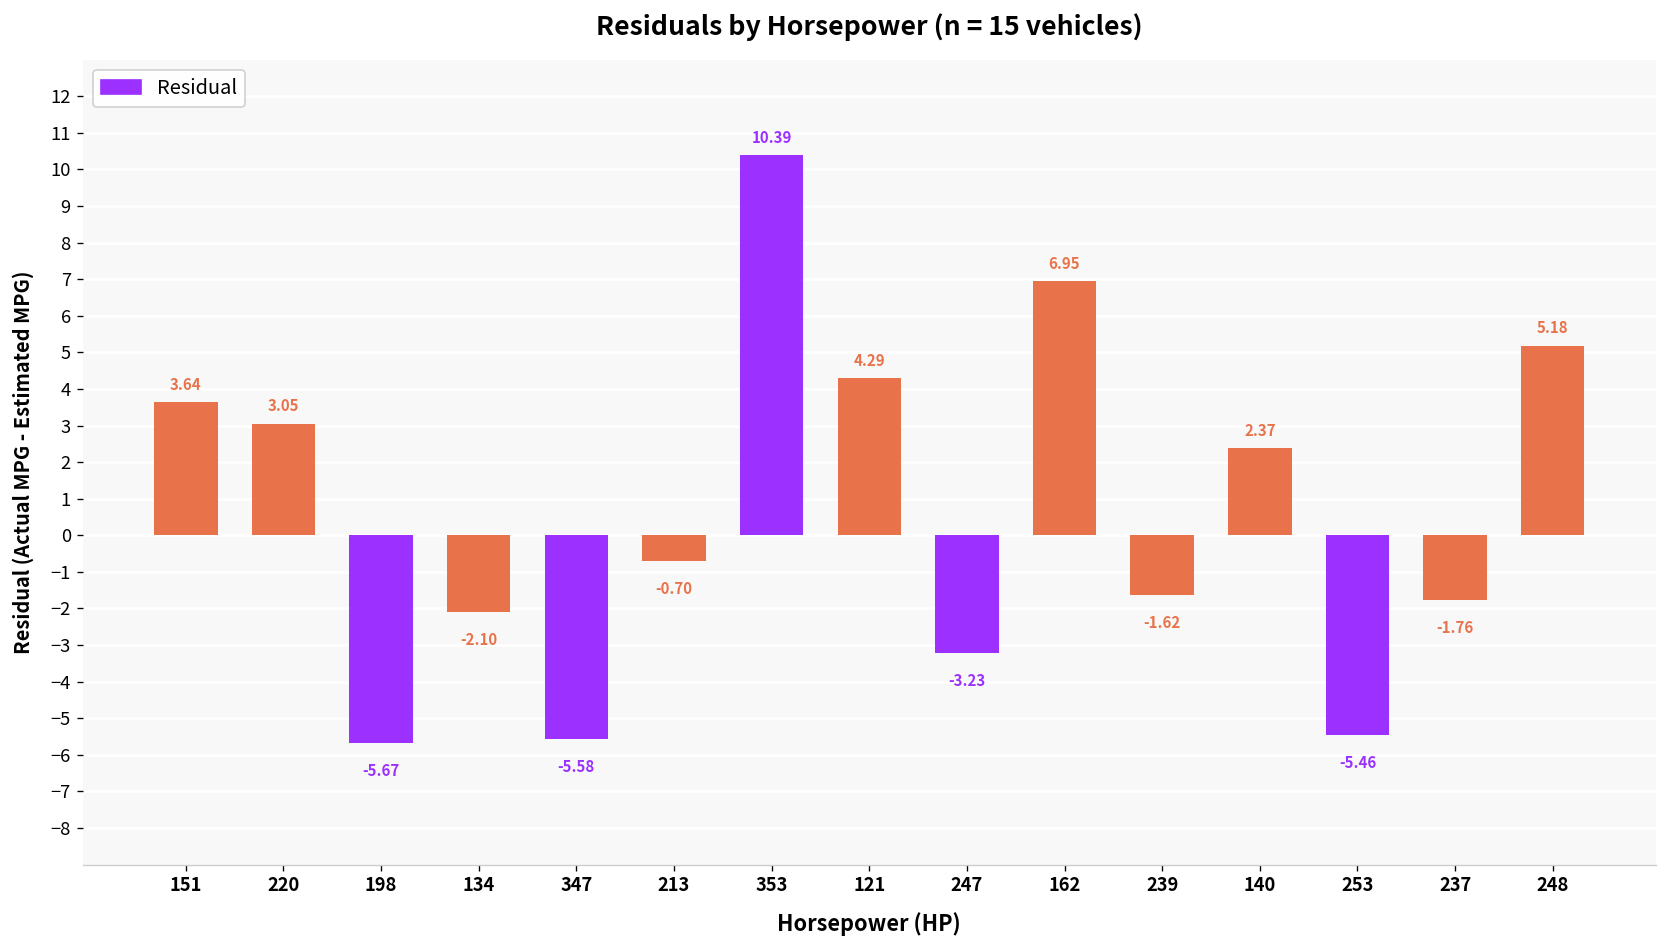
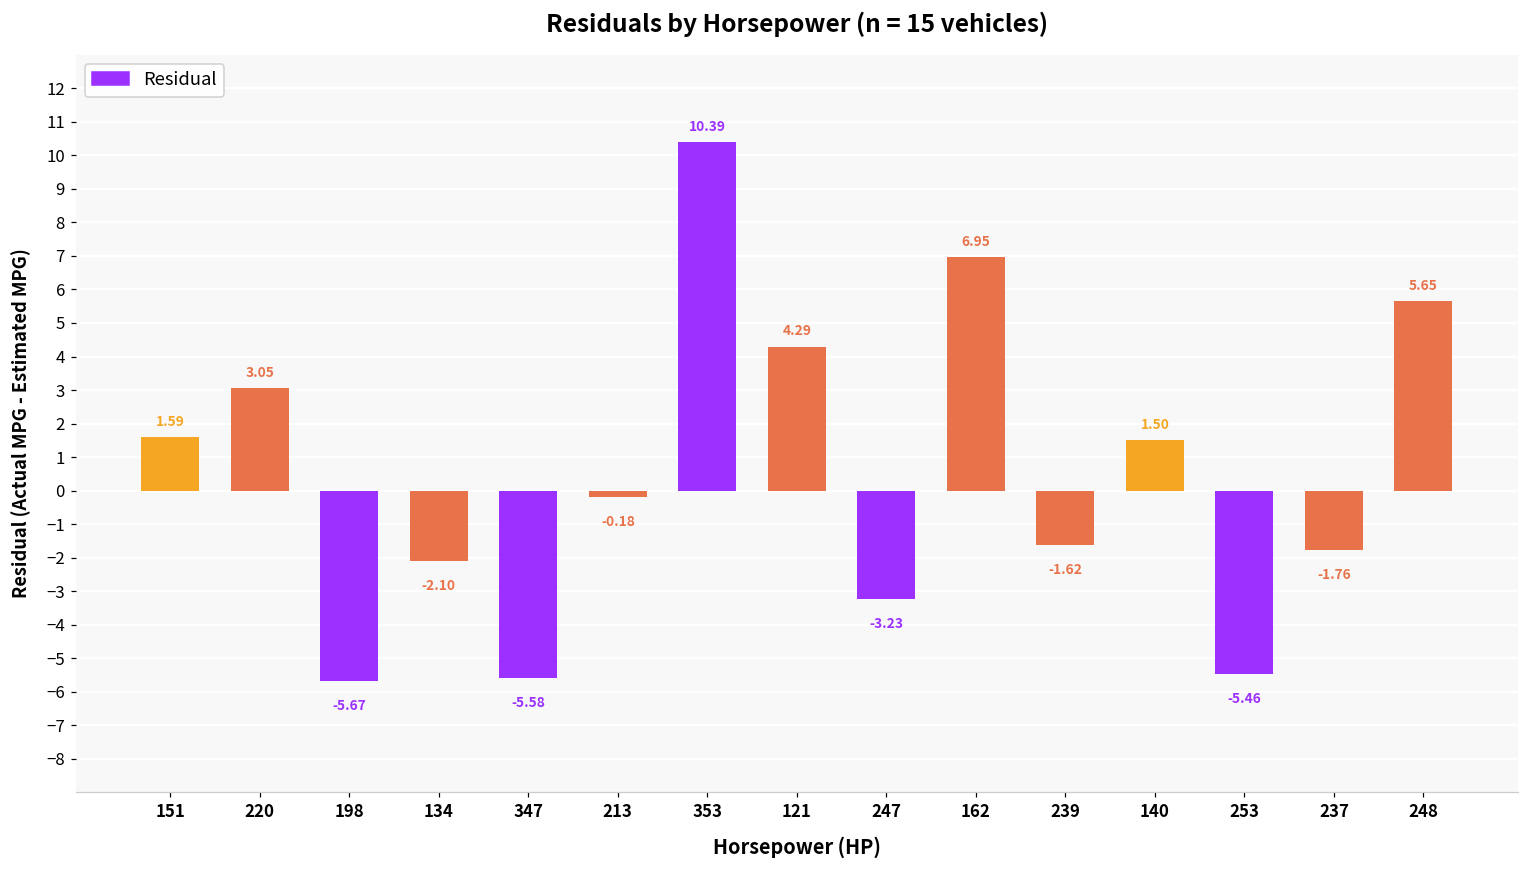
  {
-   "151": 3.64,
+   "151": 1.59,
    "220": 3.05,
    "198": -5.67,
    "134": -2.10,
    "347": -5.58,
-   "213": -0.70,
+   "213": -0.18,
    "353": 10.39,
    "121": 4.29,
    "247": -3.23,
    "162": 6.95,
    "239": -1.62,
-   "140": 2.37,
+   "140": 1.50,
    "253": -5.46,
    "237": -1.76,
-   "248": 5.18
+   "248": 5.65
  }
